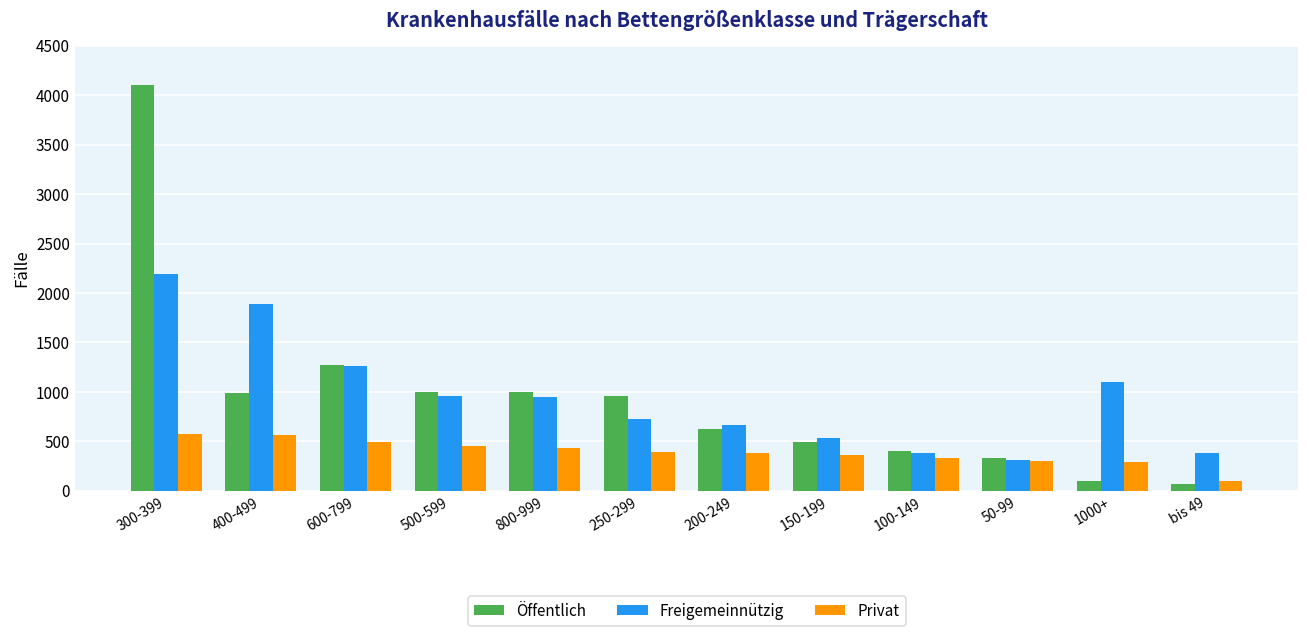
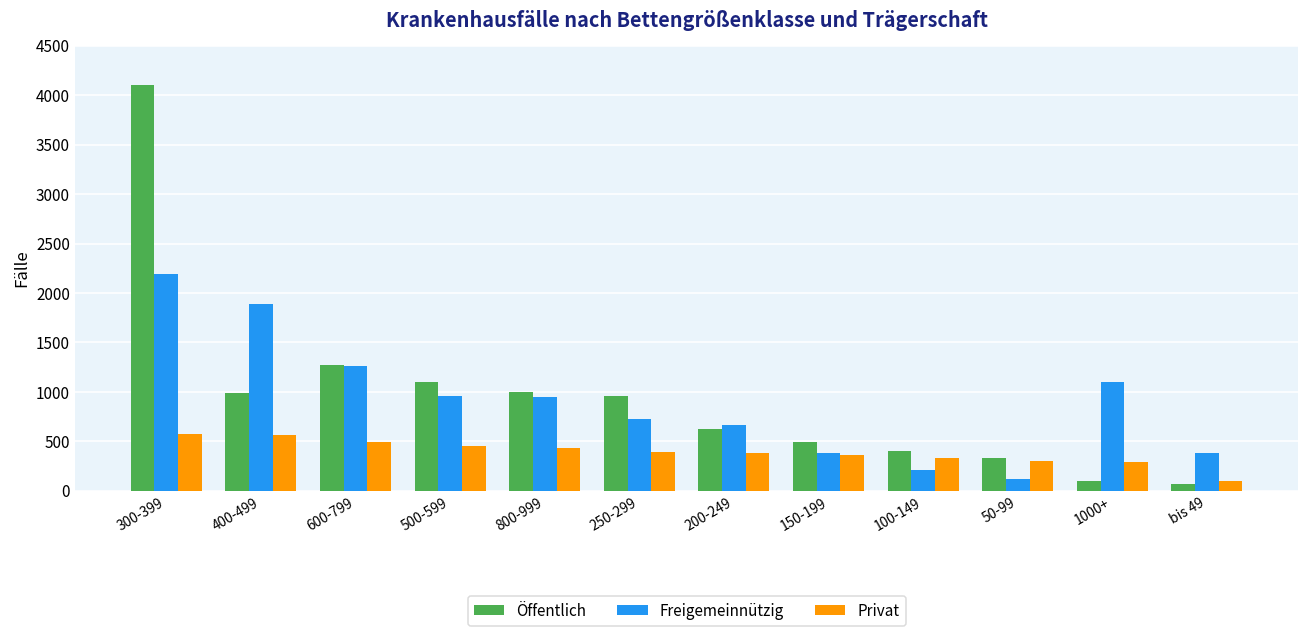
  {
    "Öffentlich": {
      "300-399": 4100,
      "400-499": 1000,
      "600-799": 1300,
-     "500-599": 1000,
+     "500-599": 1100,
      "800-999": 1000,
      "250-299": 1000,
      "200-249": 600,
      "150-199": 500,
      "100-149": 400,
      "50-99": 300,
      "1000+": 100,
      "bis 49": 100
    },
    "Freigemeinnützig": {
      "300-399": 2200,
      "400-499": 1900,
      "600-799": 1300,
      "500-599": 1000,
      "800-999": 1000,
      "250-299": 700,
      "200-249": 700,
-     "150-199": 500,
-     "100-149": 400,
-     "50-99": 300,
+     "150-199": 400,
+     "100-149": 200,
+     "50-99": 100,
      "1000+": 1100,
      "bis 49": 400
    },
    "Privat": {
      "300-399": 600,
      "400-499": 600,
      "600-799": 500,
      "500-599": 500,
      "800-999": 400,
      "250-299": 400,
      "200-249": 400,
      "150-199": 400,
      "100-149": 300,
      "50-99": 300,
      "1000+": 300,
      "bis 49": 100
    }
  }
